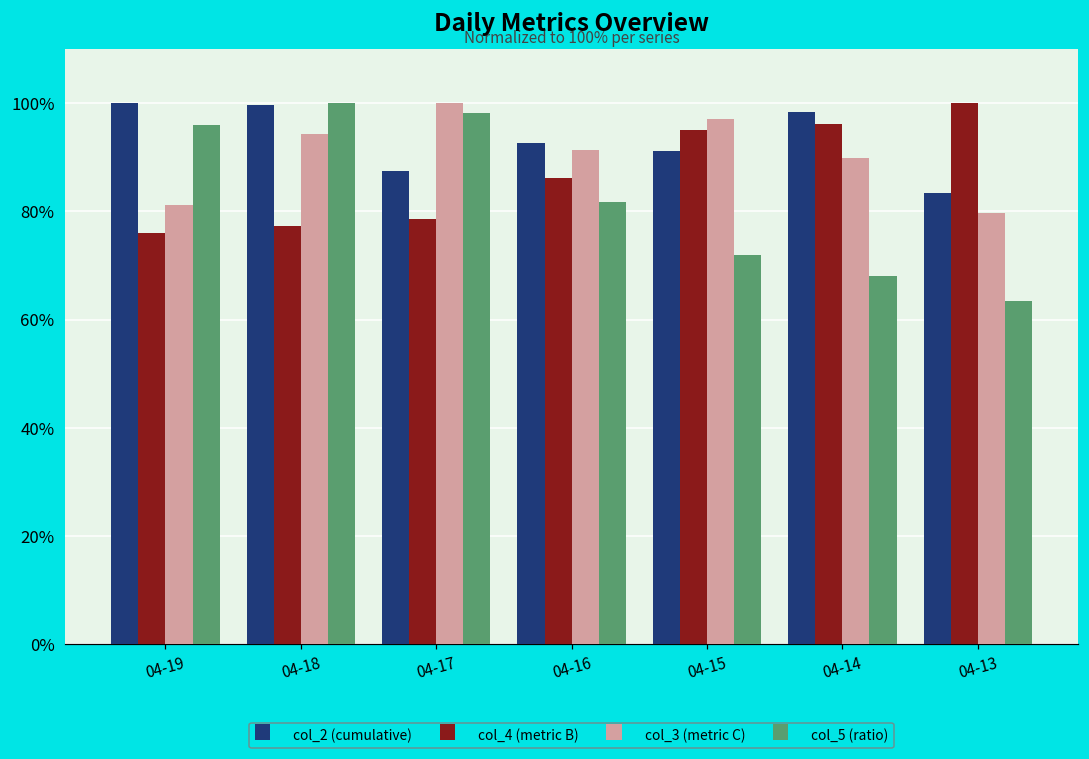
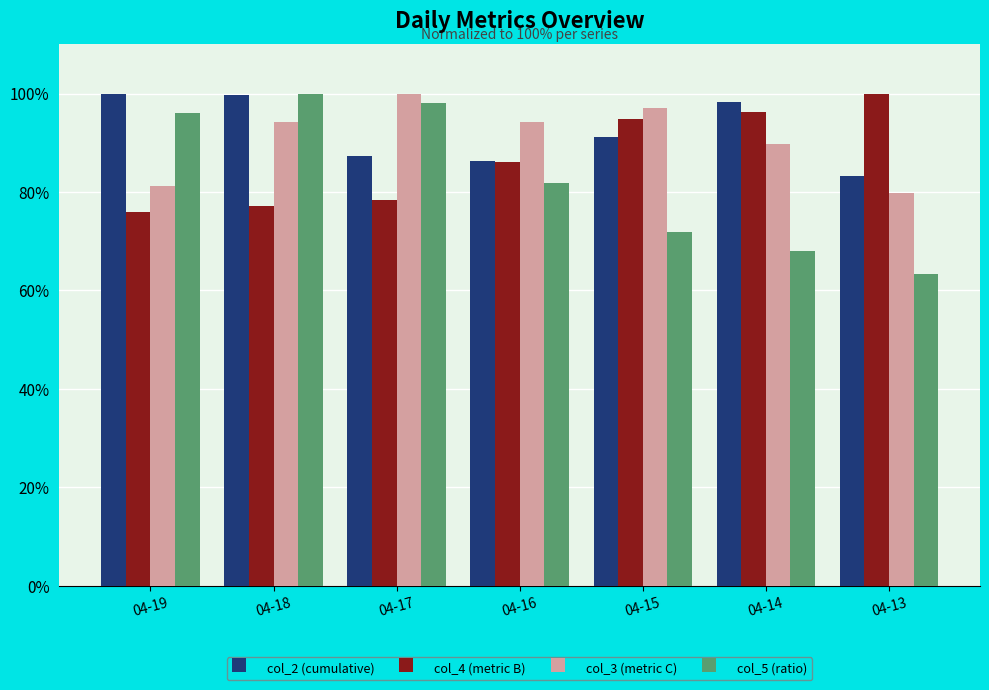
  {
    "col_2 (cumulative)": {
      "04-19": "100%",
      "04-18": "100%",
      "04-17": "87%",
-     "04-16": "93%",
+     "04-16": "86%",
      "04-15": "91%",
      "04-14": "98%",
      "04-13": "83%"
    },
    "col_4 (metric B)": {
      "04-19": "76%",
      "04-18": "77%",
      "04-17": "78%",
      "04-16": "86%",
      "04-15": "95%",
      "04-14": "96%",
      "04-13": "100%"
    },
    "col_3 (metric C)": {
      "04-19": "81%",
      "04-18": "94%",
      "04-17": "100%",
-     "04-16": "91%",
+     "04-16": "94%",
      "04-15": "97%",
      "04-14": "90%",
      "04-13": "80%"
    },
    "col_5 (ratio)": {
      "04-19": "96%",
      "04-18": "100%",
      "04-17": "98%",
      "04-16": "82%",
      "04-15": "72%",
      "04-14": "68%",
      "04-13": "63%"
    }
  }
